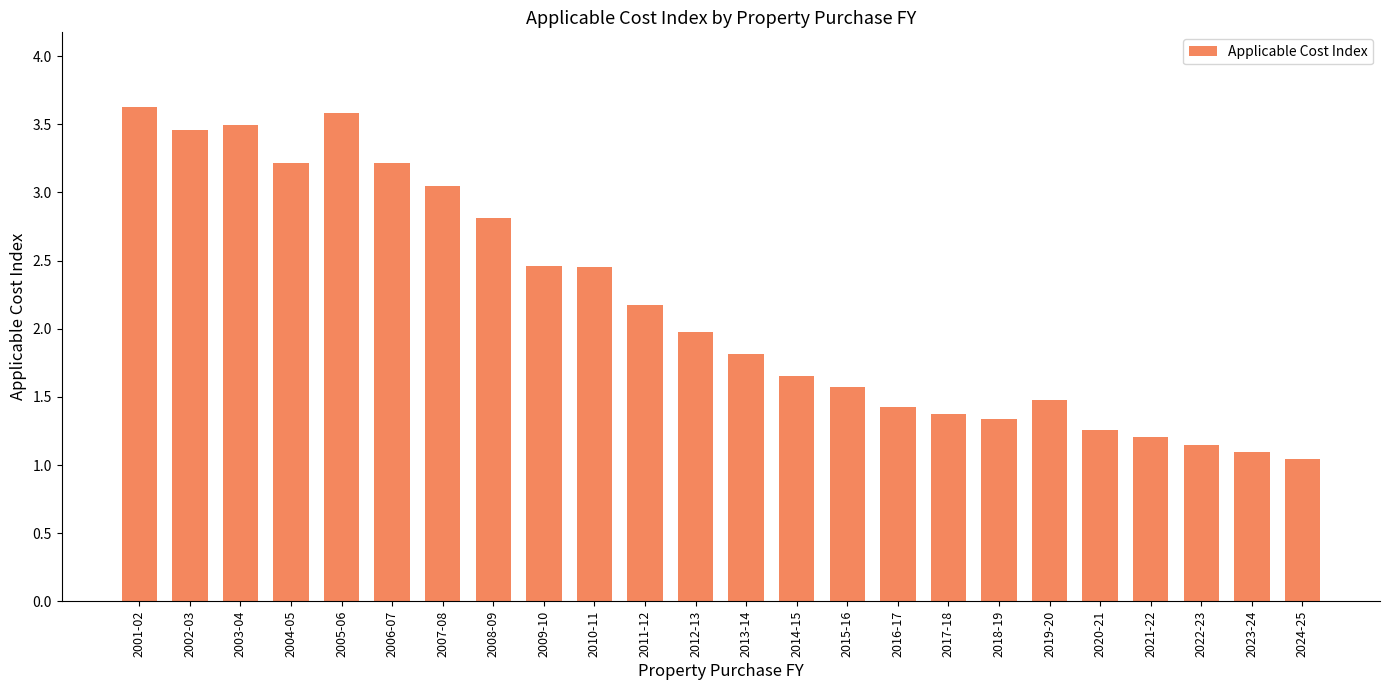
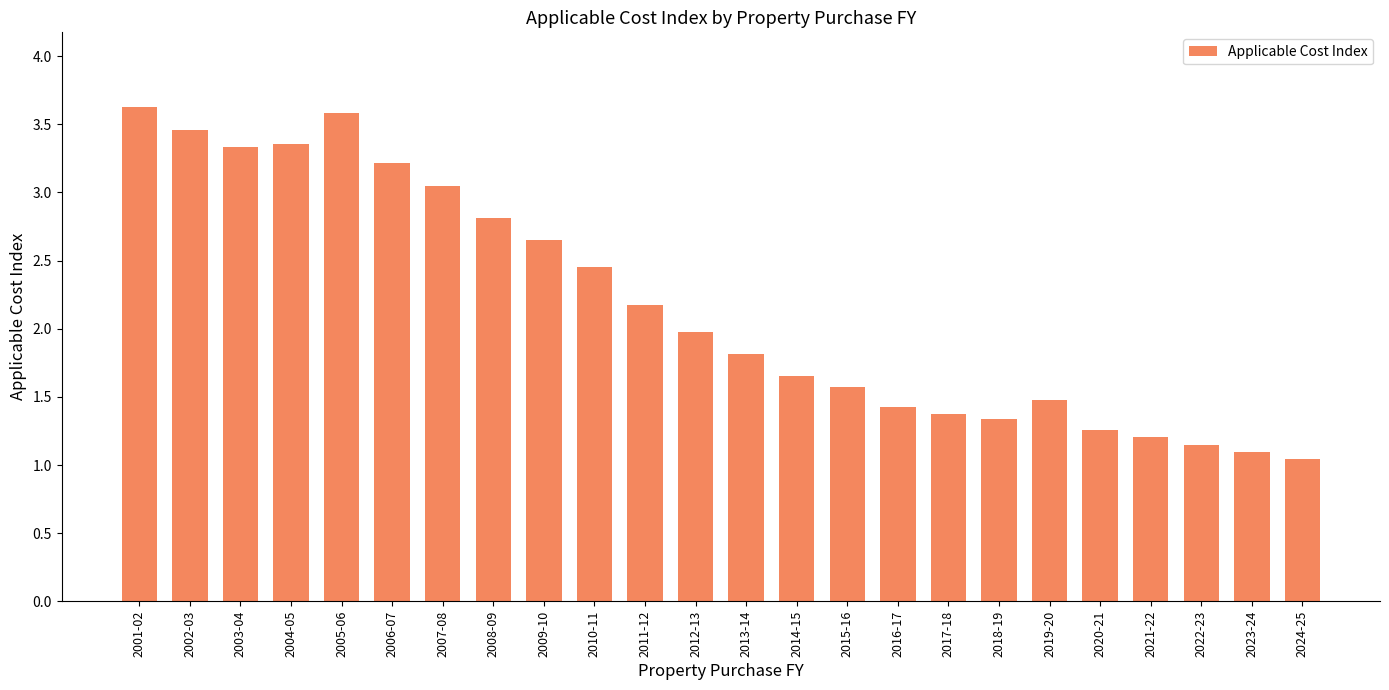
  {
    "2001-02": 3.63,
    "2002-03": 3.46,
-   "2003-04": 3.50,
-   "2004-05": 3.21,
+   "2003-04": 3.33,
+   "2004-05": 3.36,
    "2005-06": 3.59,
    "2006-07": 3.21,
    "2007-08": 3.05,
    "2008-09": 2.81,
-   "2009-10": 2.46,
+   "2009-10": 2.65,
    "2010-11": 2.45,
    "2011-12": 2.17,
    "2012-13": 1.97,
    "2013-14": 1.82,
    "2014-15": 1.65,
    "2015-16": 1.58,
    "2016-17": 1.43,
    "2017-18": 1.38,
    "2018-19": 1.33,
    "2019-20": 1.48,
    "2020-21": 1.26,
    "2021-22": 1.21,
    "2022-23": 1.15,
    "2023-24": 1.10,
    "2024-25": 1.04
  }
